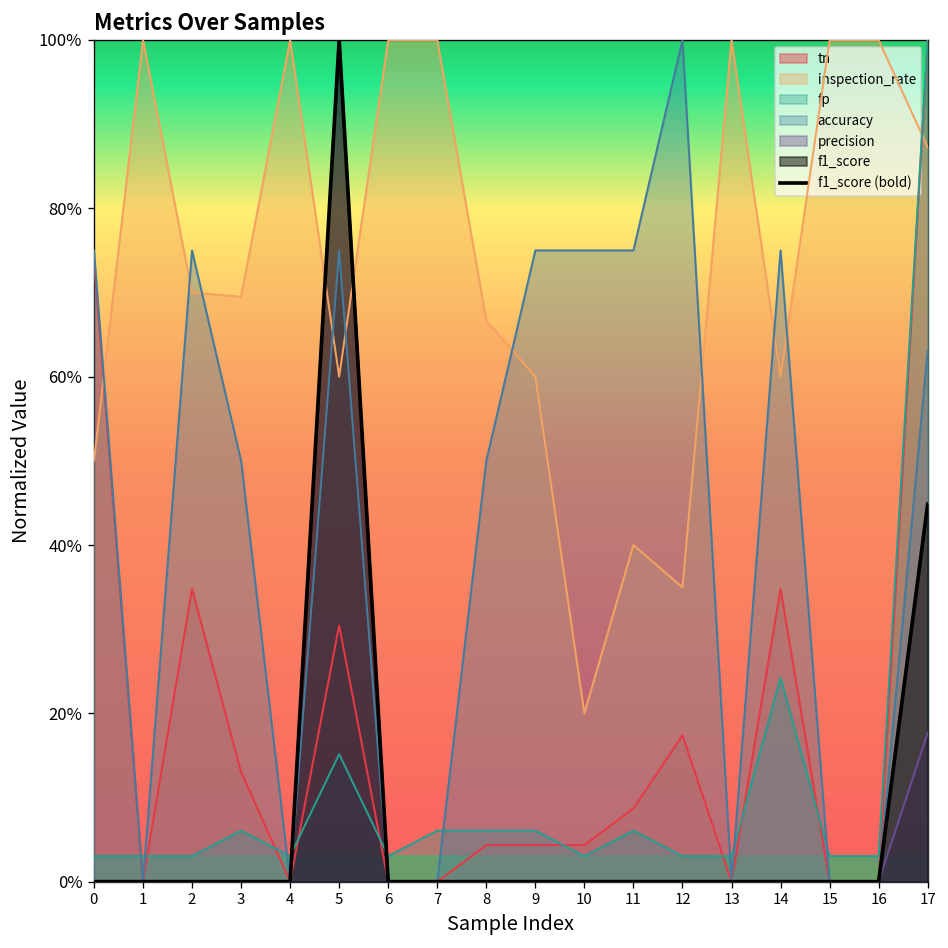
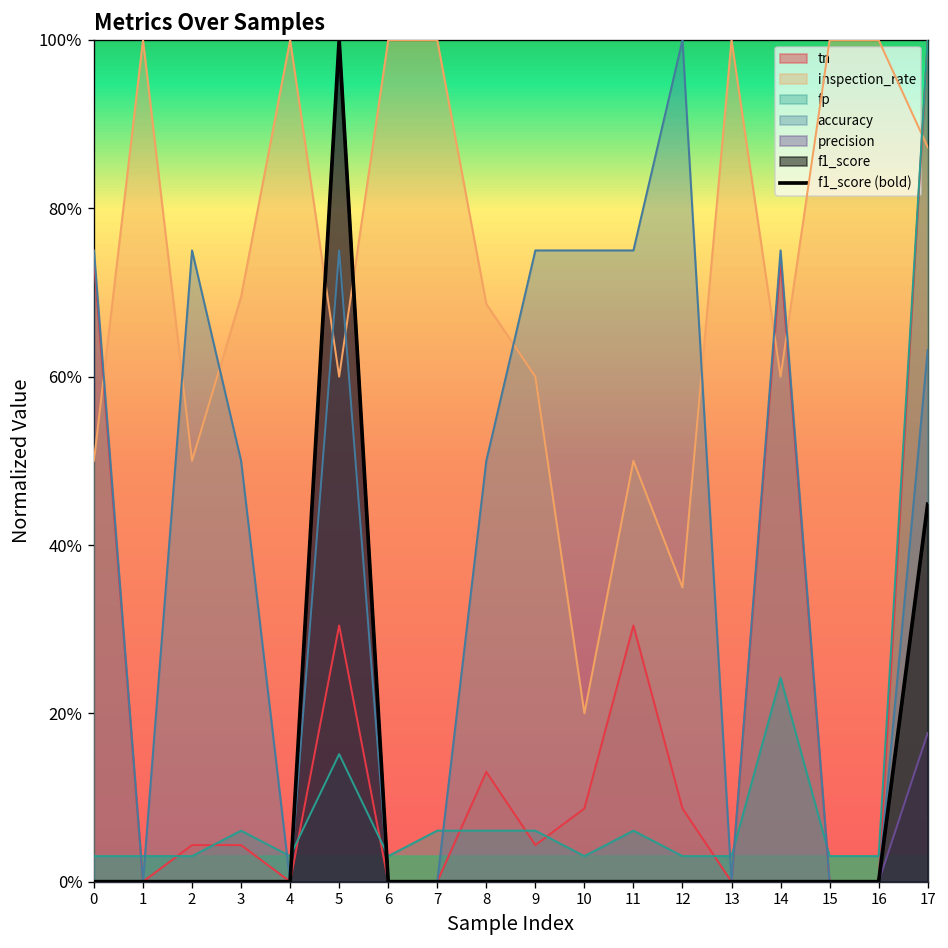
  {
    "tn": {
      "0": "74%",
-     "2": "35%",
-     "3": "13%",
+     "2": "4%",
+     "3": "4%",
      "5": "30%",
-     "8": "4%",
+     "8": "13%",
      "9": "4%",
-     "10": "4%",
-     "11": "9%",
-     "12": "17%",
-     "14": "35%"
+     "10": "9%",
+     "11": "30%",
+     "12": "9%",
+     "14": "74%"
    },
    "inspection_rate": {
      "0": "50%",
      "1": "100%",
-     "2": "70%",
+     "2": "50%",
      "3": "69%",
      "4": "100%",
      "5": "60%",
      "6": "100%",
      "7": "100%",
-     "8": "67%",
+     "8": "69%",
      "9": "60%",
      "10": "20%",
-     "11": "40%",
+     "11": "50%",
      "12": "35%",
      "13": "100%",
      "14": "60%",
      "15": "100%",
      "16": "100%",
      "17": "87%"
    },
    "f1_score": {
      "17": "45%"
    }
  }
